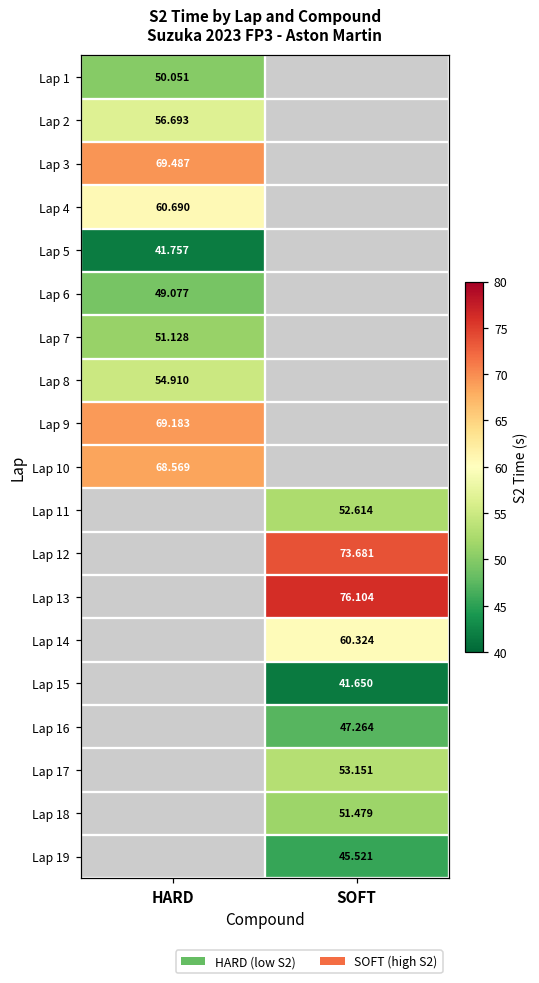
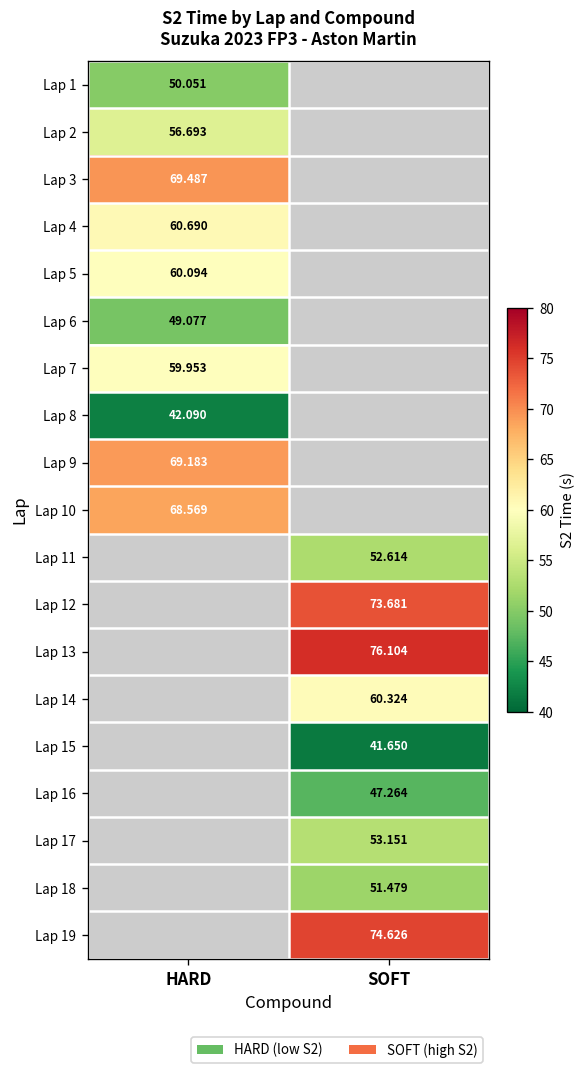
  {
    "Lap 1": {
      "HARD": 50.051
    },
    "Lap 2": {
      "HARD": 56.693
    },
    "Lap 3": {
      "HARD": 69.487
    },
    "Lap 4": {
      "HARD": 60.690
    },
    "Lap 5": {
-     "HARD": 41.757
+     "HARD": 60.094
    },
    "Lap 6": {
      "HARD": 49.077
    },
    "Lap 7": {
-     "HARD": 51.128
+     "HARD": 59.953
    },
    "Lap 8": {
-     "HARD": 54.910
+     "HARD": 42.090
    },
    "Lap 9": {
      "HARD": 69.183
    },
    "Lap 10": {
      "HARD": 68.569
    },
    "Lap 11": {
      "SOFT": 52.614
    },
    "Lap 12": {
      "SOFT": 73.681
    },
    "Lap 13": {
      "SOFT": 76.104
    },
    "Lap 14": {
      "SOFT": 60.324
    },
    "Lap 15": {
      "SOFT": 41.650
    },
    "Lap 16": {
      "SOFT": 47.264
    },
    "Lap 17": {
      "SOFT": 53.151
    },
    "Lap 18": {
      "SOFT": 51.479
    },
    "Lap 19": {
-     "SOFT": 45.521
+     "SOFT": 74.626
    }
  }
